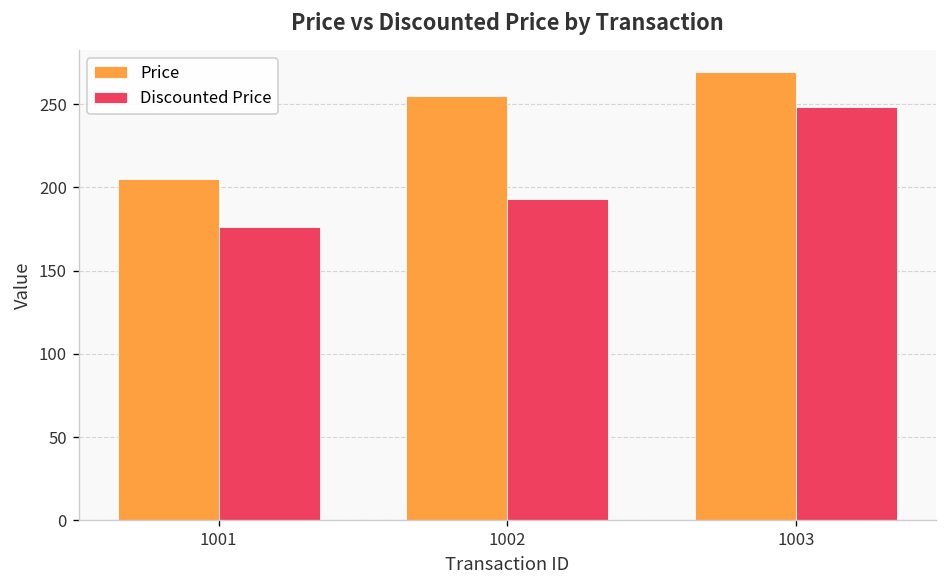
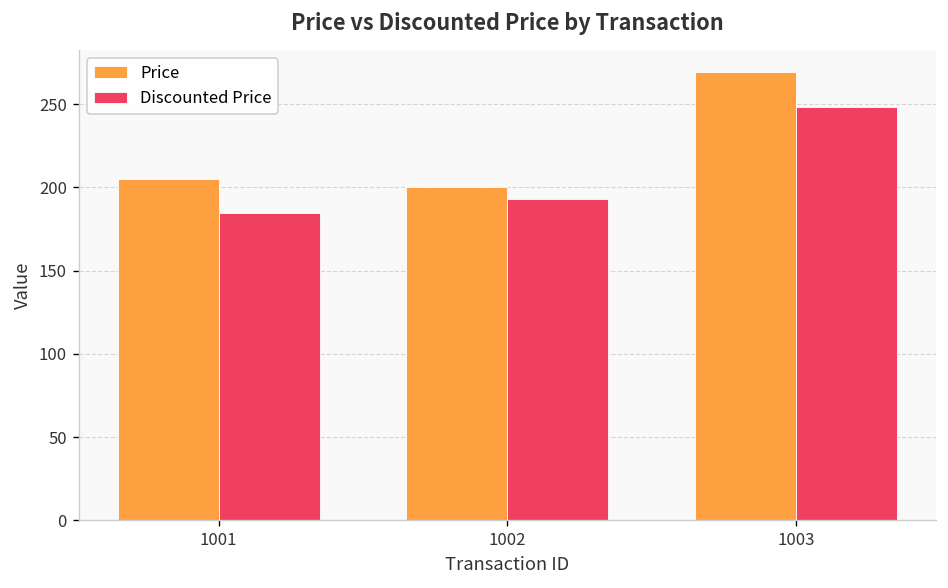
  {
    "Price": {
      "1001": 205,
-     "1002": 255,
+     "1002": 200,
      "1003": 269
    },
    "Discounted Price": {
-     "1001": 176,
+     "1001": 185,
      "1002": 193,
      "1003": 248
    }
  }
